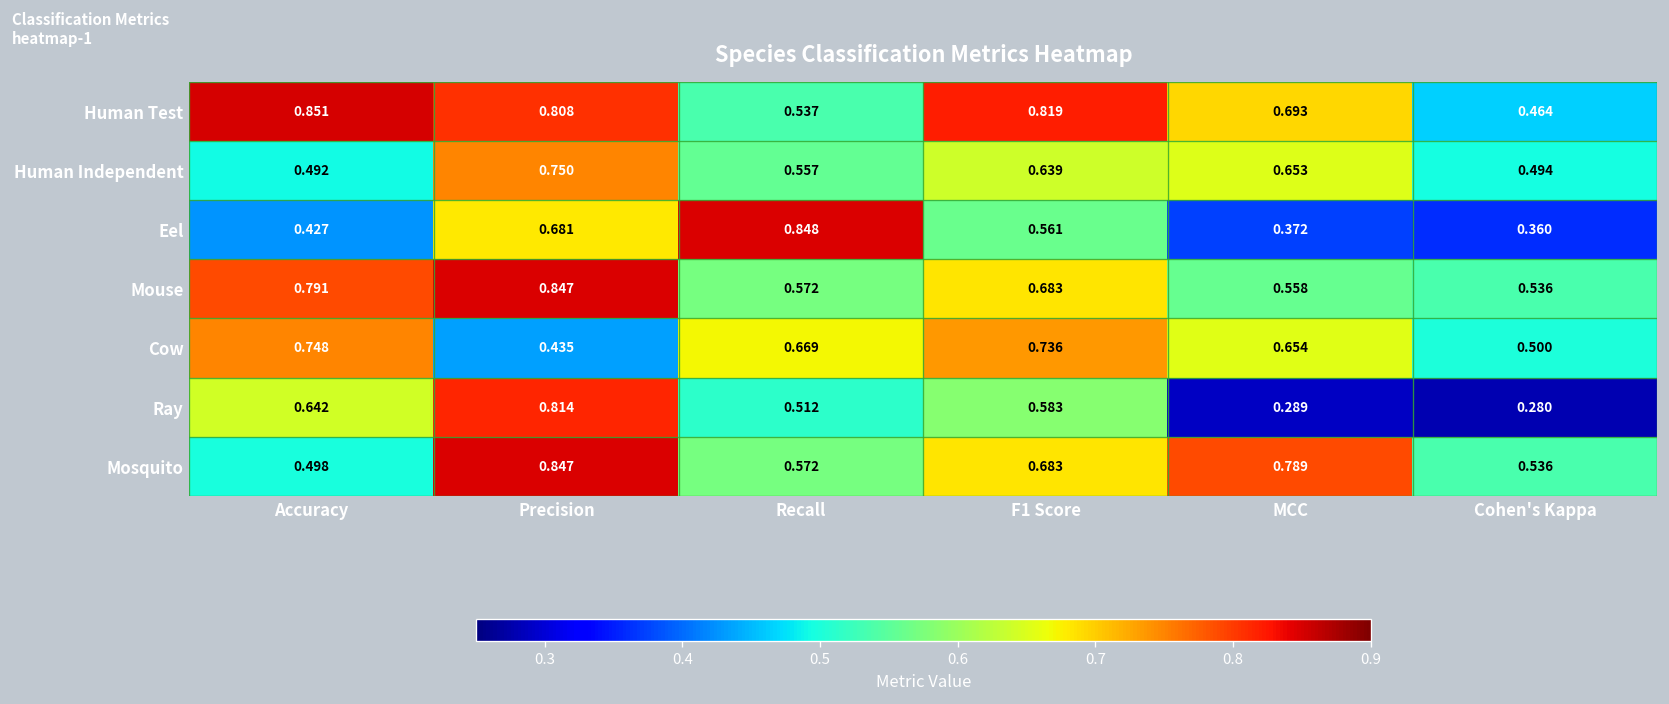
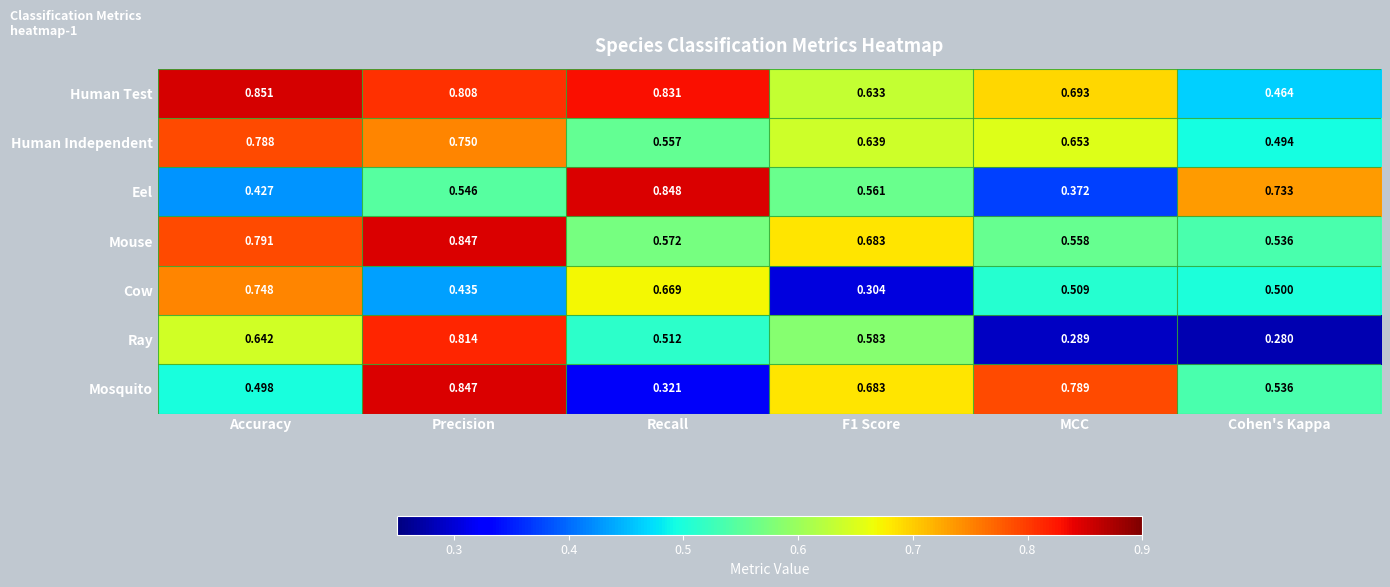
  {
    "Human Test": {
      "Accuracy": 0.851,
      "Precision": 0.808,
-     "Recall": 0.537,
-     "F1 Score": 0.819,
+     "Recall": 0.831,
+     "F1 Score": 0.633,
      "MCC": 0.693,
      "Cohen's Kappa": 0.464
    },
    "Human Independent": {
-     "Accuracy": 0.492,
+     "Accuracy": 0.788,
      "Precision": 0.750,
      "Recall": 0.557,
      "F1 Score": 0.639,
      "MCC": 0.653,
      "Cohen's Kappa": 0.494
    },
    "Eel": {
      "Accuracy": 0.427,
-     "Precision": 0.681,
+     "Precision": 0.546,
      "Recall": 0.848,
      "F1 Score": 0.561,
      "MCC": 0.372,
-     "Cohen's Kappa": 0.360
+     "Cohen's Kappa": 0.733
    },
    "Mouse": {
      "Accuracy": 0.791,
      "Precision": 0.847,
      "Recall": 0.572,
      "F1 Score": 0.683,
      "MCC": 0.558,
      "Cohen's Kappa": 0.536
    },
    "Cow": {
      "Accuracy": 0.748,
      "Precision": 0.435,
      "Recall": 0.669,
-     "F1 Score": 0.736,
-     "MCC": 0.654,
+     "F1 Score": 0.304,
+     "MCC": 0.509,
      "Cohen's Kappa": 0.500
    },
    "Ray": {
      "Accuracy": 0.642,
      "Precision": 0.814,
      "Recall": 0.512,
      "F1 Score": 0.583,
      "MCC": 0.289,
      "Cohen's Kappa": 0.280
    },
    "Mosquito": {
      "Accuracy": 0.498,
      "Precision": 0.847,
-     "Recall": 0.572,
+     "Recall": 0.321,
      "F1 Score": 0.683,
      "MCC": 0.789,
      "Cohen's Kappa": 0.536
    }
  }
